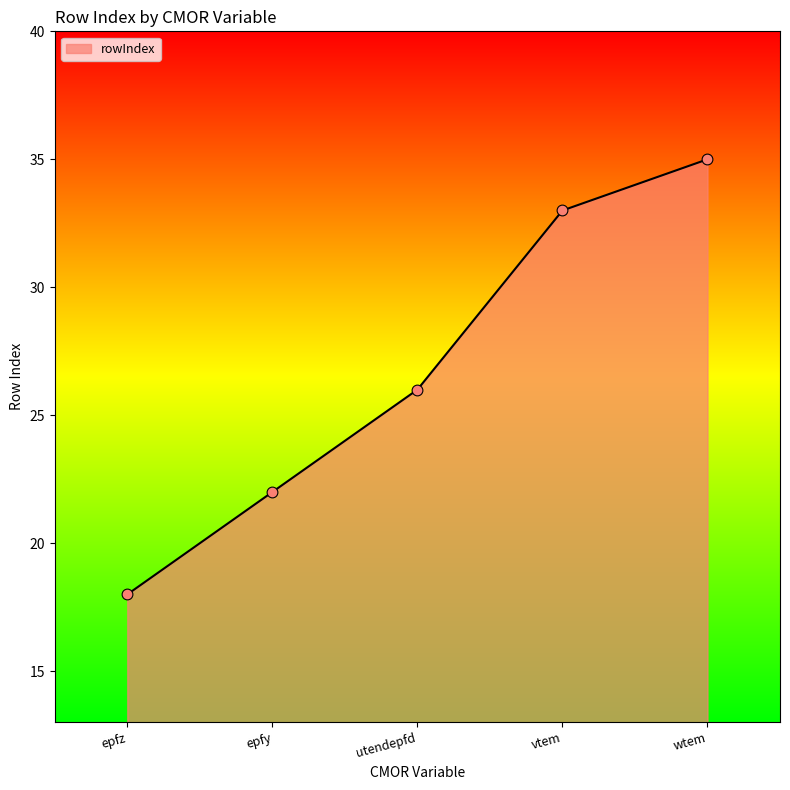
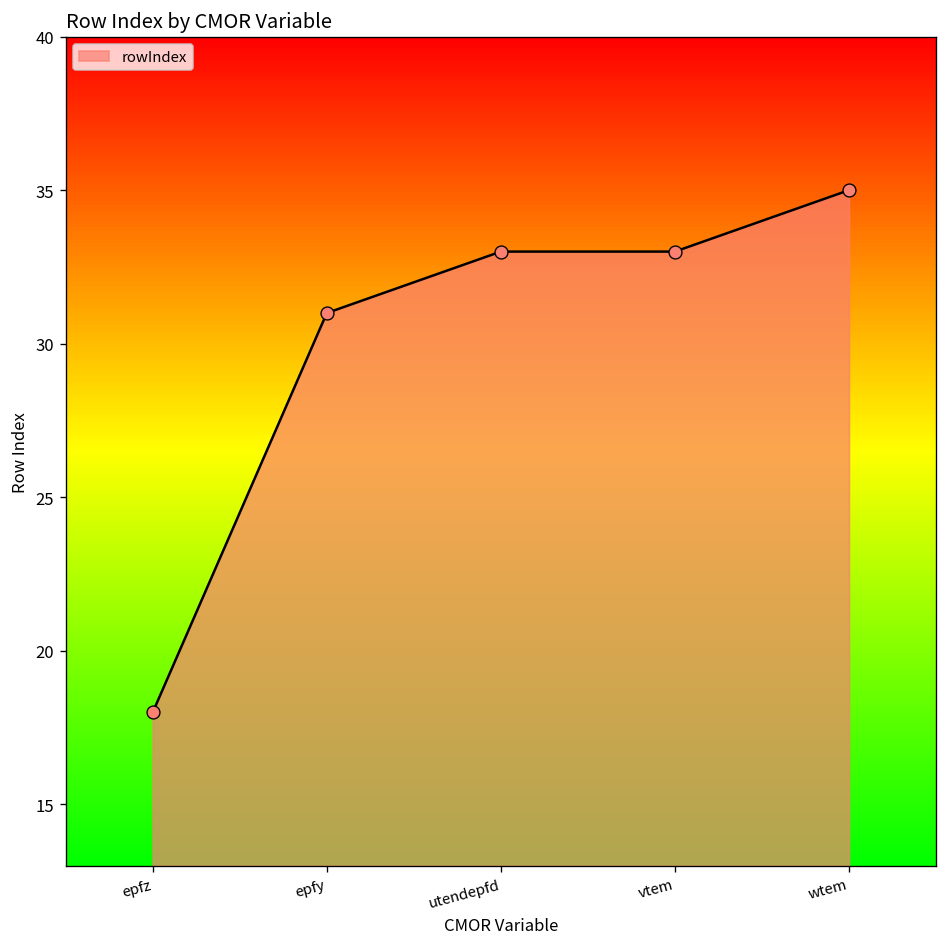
  {
    "epfz": 18,
-   "epfy": 22,
-   "utendepfd": 26,
+   "epfy": 31,
+   "utendepfd": 33,
    "vtem": 33,
    "wtem": 35
  }
